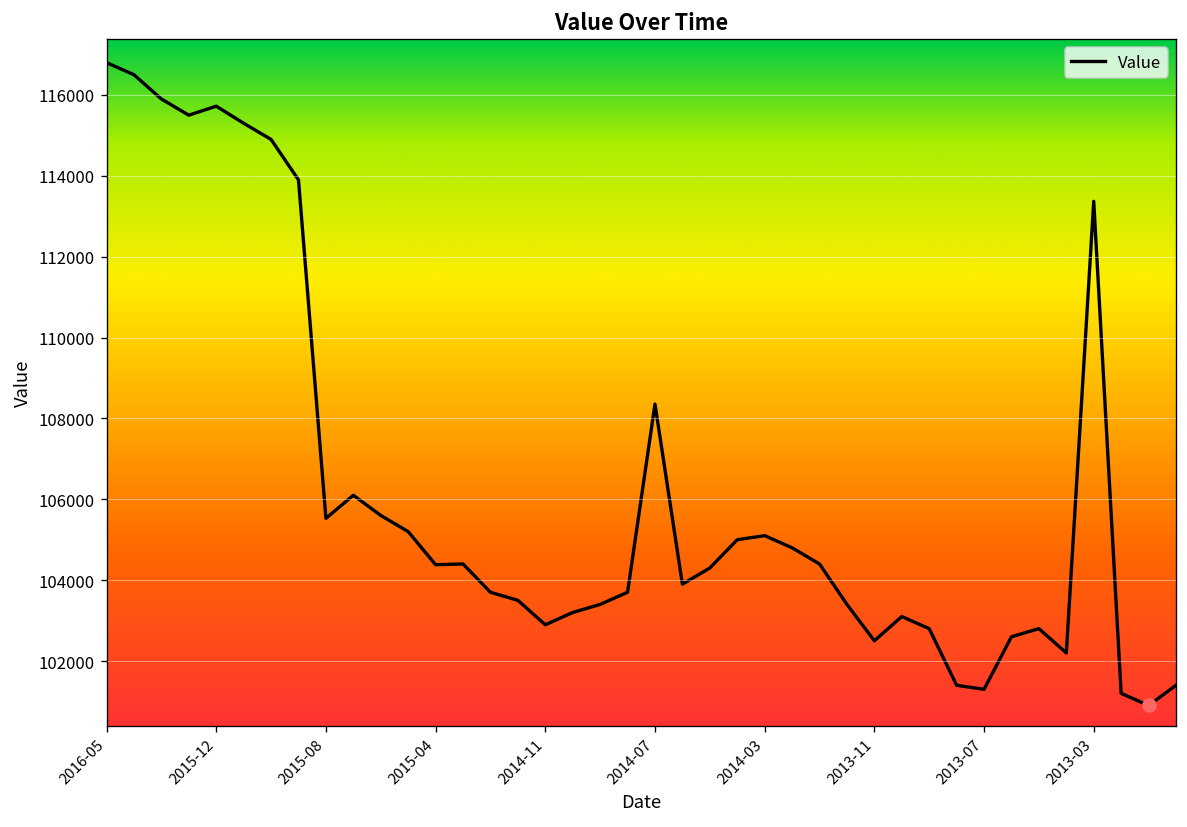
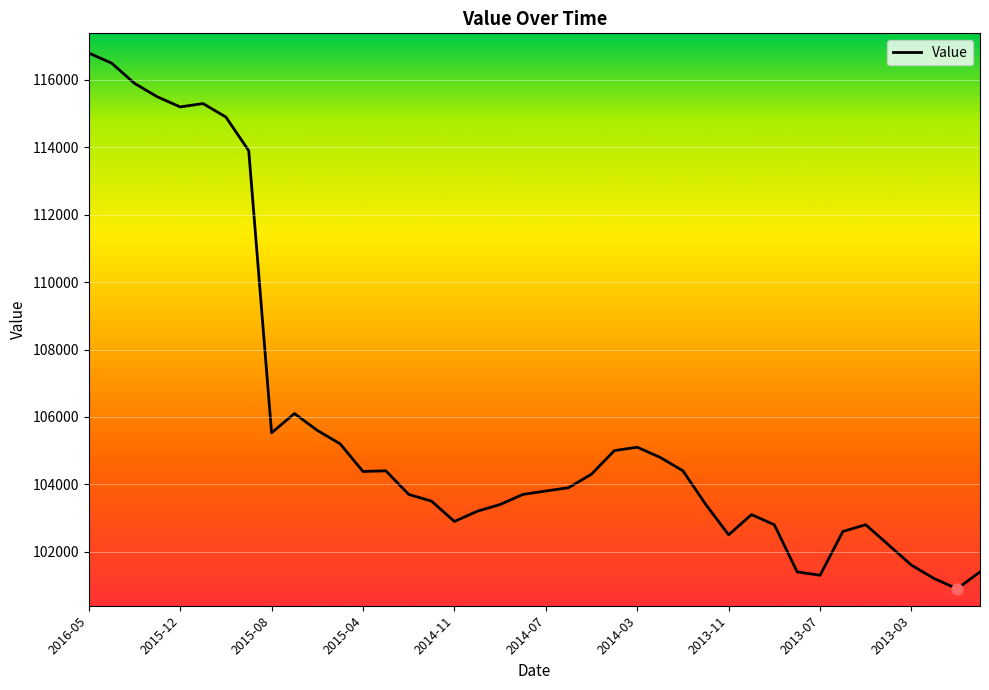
  {
    "Value": {
      "2016-05": 116800,
-     "2015-12": 115700,
+     "2015-12": 115200,
      "2015-08": 105500,
      "2015-04": 104400,
      "2014-11": 102900,
-     "2014-07": 108400,
+     "2014-07": 103800,
      "2014-03": 105100,
      "2013-11": 102500,
      "2013-07": 101300,
-     "2013-03": 113400
+     "2013-03": 101600
    }
  }
